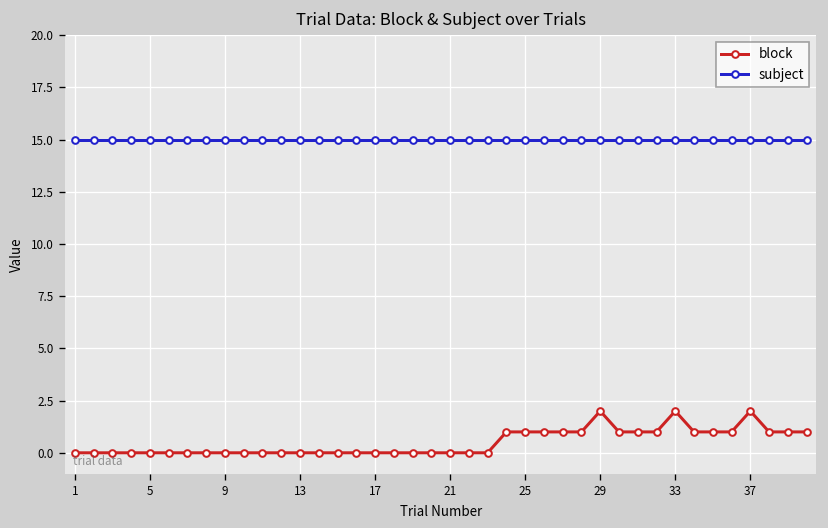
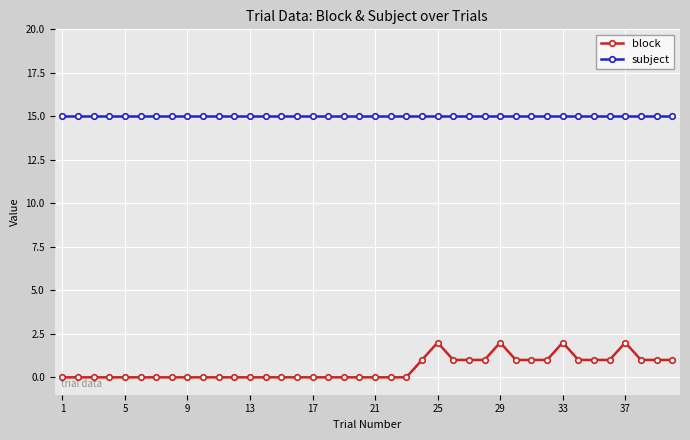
  {
    "block": {
      "1": 0,
      "5": 0,
      "9": 0,
      "13": 0,
      "17": 0,
      "21": 0,
-     "25": 1,
+     "25": 2,
      "29": 2,
      "33": 2,
      "37": 2
    },
    "subject": {
      "1": 15,
      "5": 15,
      "9": 15,
      "13": 15,
      "17": 15,
      "21": 15,
      "25": 15,
      "29": 15,
      "33": 15,
      "37": 15
    }
  }
